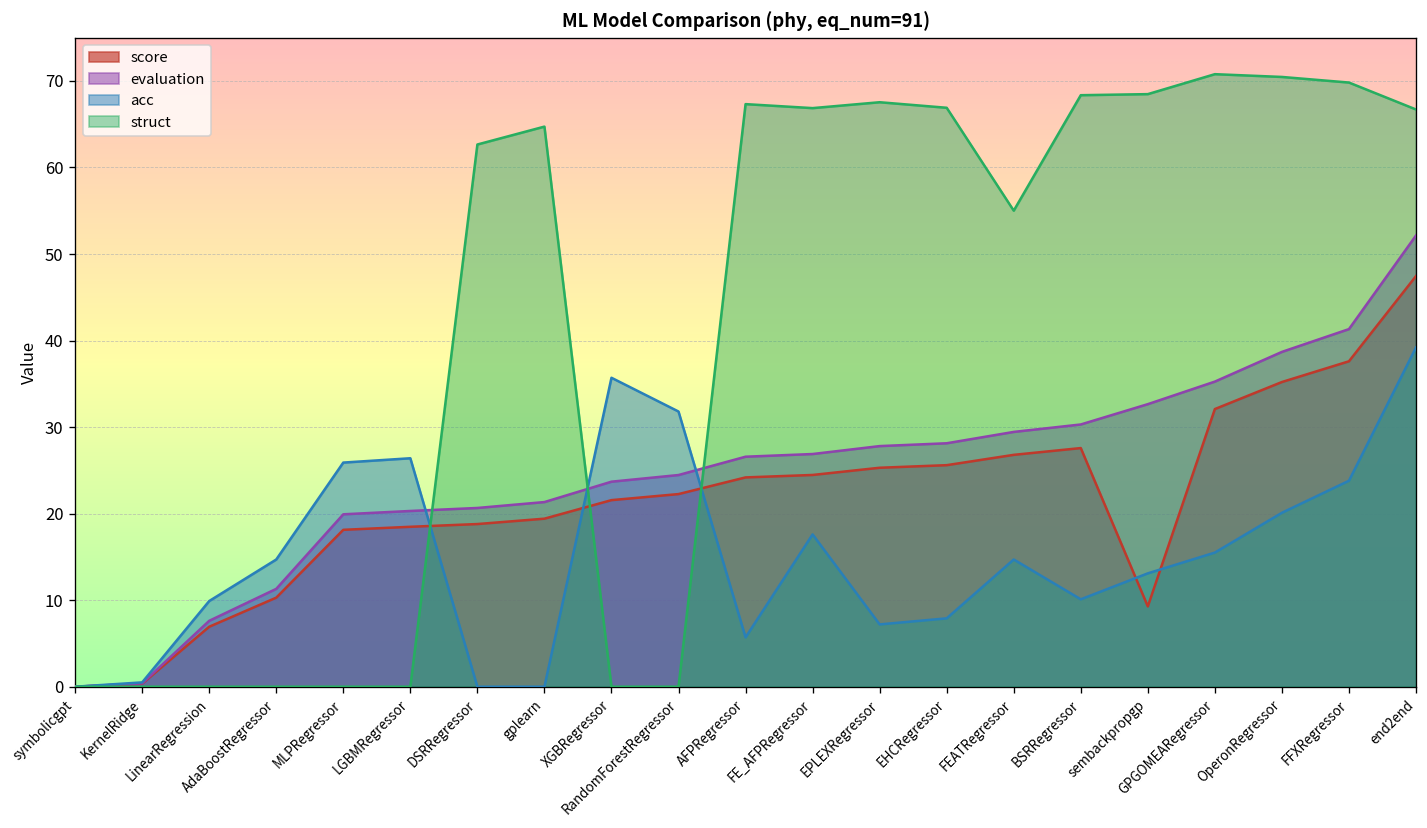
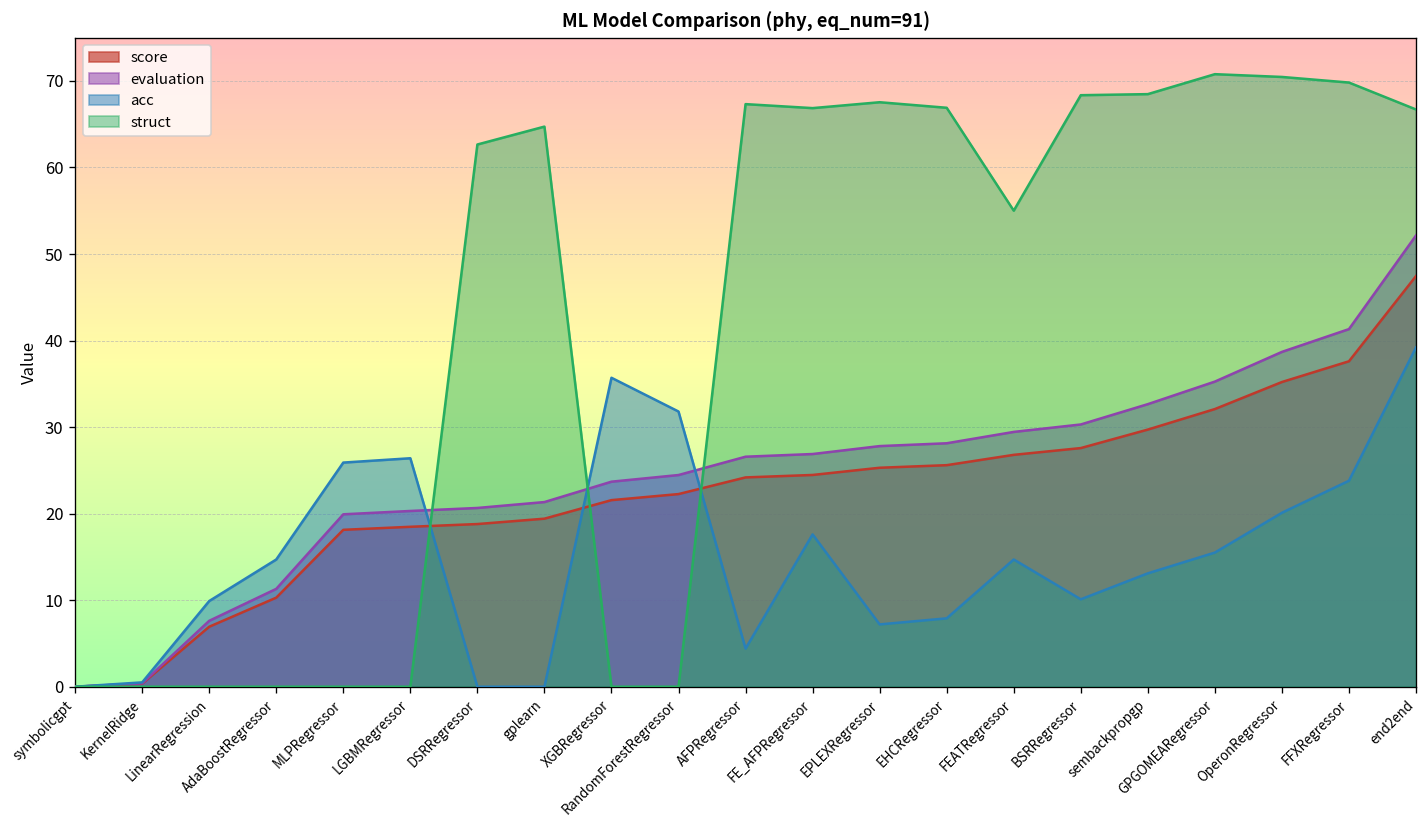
  {
    "score": {
      "LinearRegression": 7,
      "AdaBoostRegressor": 10,
      "MLPRegressor": 18,
      "LGBMRegressor": 18,
      "DSRRegressor": 19,
      "gplearn": 19,
      "XGBRegressor": 22,
      "RandomForestRegressor": 22,
      "AFPRegressor": 24,
      "FE_AFPRegressor": 24,
      "EPLEXRegressor": 25,
      "EHCRegressor": 26,
      "FEATRegressor": 27,
      "BSRRegressor": 28,
-     "sembackpropgp": 9,
+     "sembackpropgp": 30,
      "GPGOMEARegressor": 32,
      "OperonRegressor": 35,
      "FFXRegressor": 38,
      "end2end": 47
    },
    "evaluation": {
      "LinearRegression": 8,
      "AdaBoostRegressor": 11,
      "MLPRegressor": 20,
      "LGBMRegressor": 20,
      "DSRRegressor": 21,
      "gplearn": 21,
      "XGBRegressor": 24,
      "RandomForestRegressor": 24,
      "AFPRegressor": 27,
      "FE_AFPRegressor": 27,
      "EPLEXRegressor": 28,
      "EHCRegressor": 28,
      "FEATRegressor": 29,
      "BSRRegressor": 30,
      "sembackpropgp": 33,
      "GPGOMEARegressor": 35,
      "OperonRegressor": 39,
      "FFXRegressor": 41,
      "end2end": 52
    },
    "acc": {
      "LinearRegression": 10,
      "AdaBoostRegressor": 15,
      "MLPRegressor": 26,
      "LGBMRegressor": 26,
      "DSRRegressor": 0,
      "gplearn": 0,
      "XGBRegressor": 36,
      "RandomForestRegressor": 32,
-     "AFPRegressor": 6,
+     "AFPRegressor": 4,
      "FE_AFPRegressor": 18,
      "EPLEXRegressor": 7,
      "EHCRegressor": 8,
      "FEATRegressor": 15,
      "BSRRegressor": 10,
      "sembackpropgp": 13,
      "GPGOMEARegressor": 16,
      "OperonRegressor": 20,
      "FFXRegressor": 24,
      "end2end": 39
    },
    "struct": {
      "KernelRidge": 0,
      "LinearRegression": 0,
      "AdaBoostRegressor": 0,
      "MLPRegressor": 0,
      "LGBMRegressor": 0,
      "DSRRegressor": 63,
      "gplearn": 65,
      "XGBRegressor": 0,
      "RandomForestRegressor": 0,
      "AFPRegressor": 67,
      "FE_AFPRegressor": 67,
      "EPLEXRegressor": 68,
      "EHCRegressor": 67,
      "FEATRegressor": 55,
      "BSRRegressor": 68,
      "sembackpropgp": 68,
      "GPGOMEARegressor": 71,
      "OperonRegressor": 70,
      "FFXRegressor": 70,
      "end2end": 67
    }
  }
